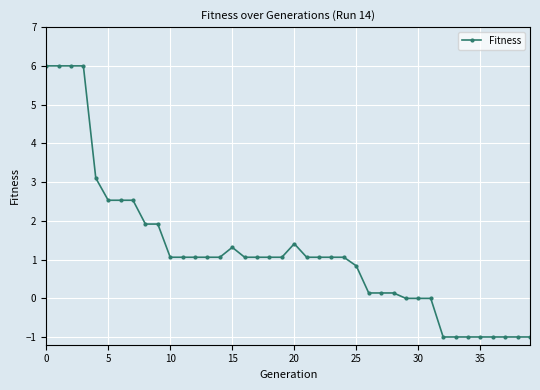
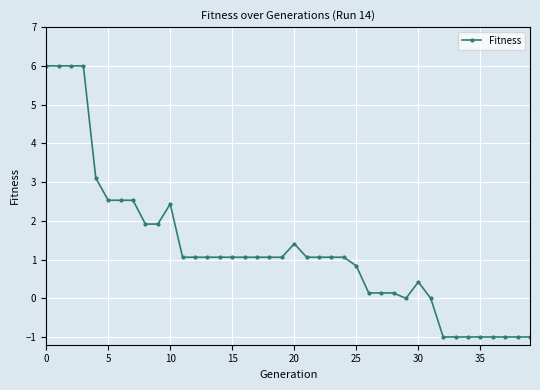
  {
    "0": 6.0,
    "5": 2.5,
-   "10": 1.1,
-   "15": 1.3,
+   "10": 2.4,
+   "15": 1.1,
    "20": 1.4,
    "25": 0.8,
-   "30": 0.0,
+   "30": 0.4,
    "35": -1.0
  }
